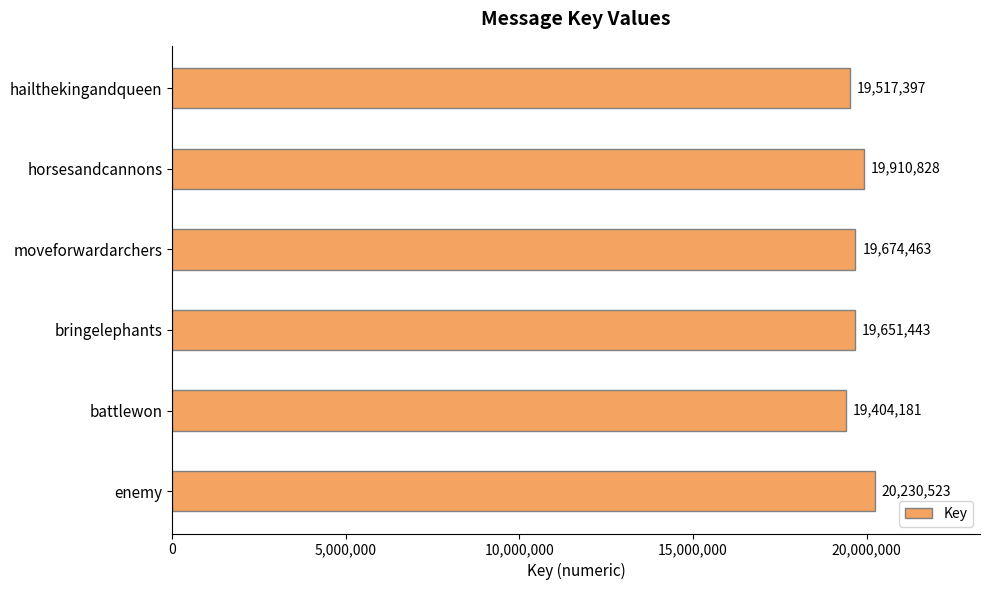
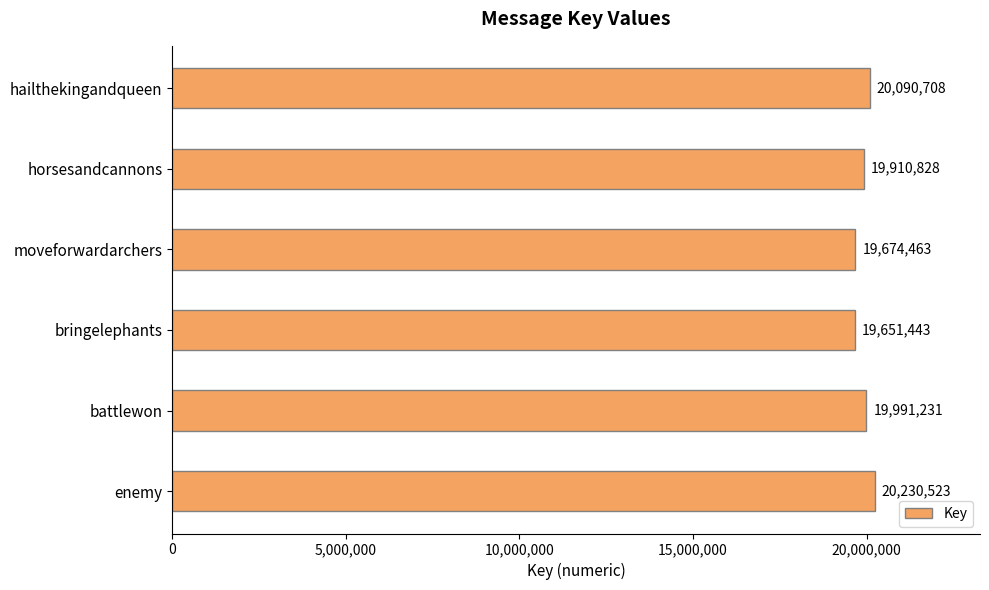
  {
-   "hailthekingandqueen": "19,517,397",
+   "hailthekingandqueen": "20,090,708",
    "horsesandcannons": "19,910,828",
    "moveforwardarchers": "19,674,463",
    "bringelephants": "19,651,443",
-   "battlewon": "19,404,181",
+   "battlewon": "19,991,231",
    "enemy": "20,230,523"
  }
